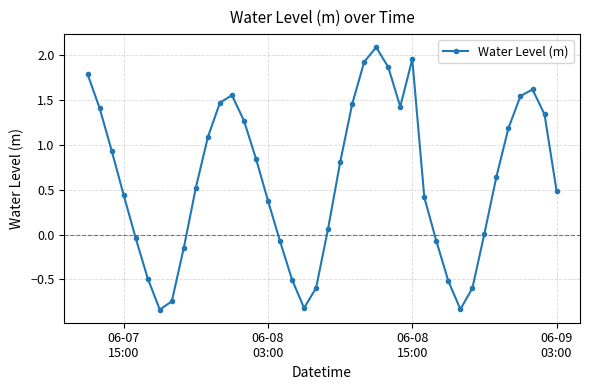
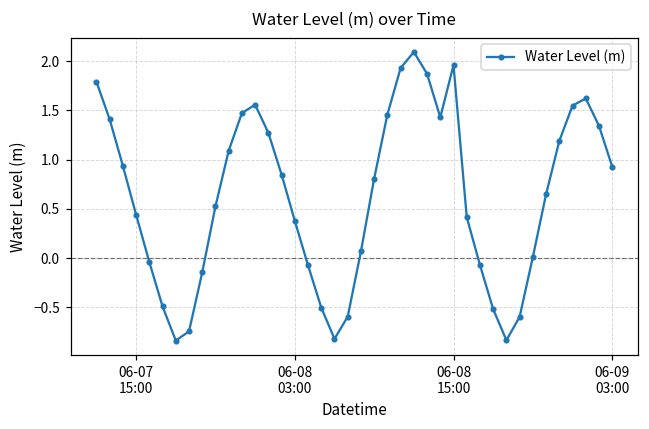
  {
    "06-07 15:00": 0.4,
    "06-08 03:00": 0.4,
    "06-08 15:00": 2.0,
-   "06-09 03:00": 0.5
+   "06-09 03:00": 0.9
  }
